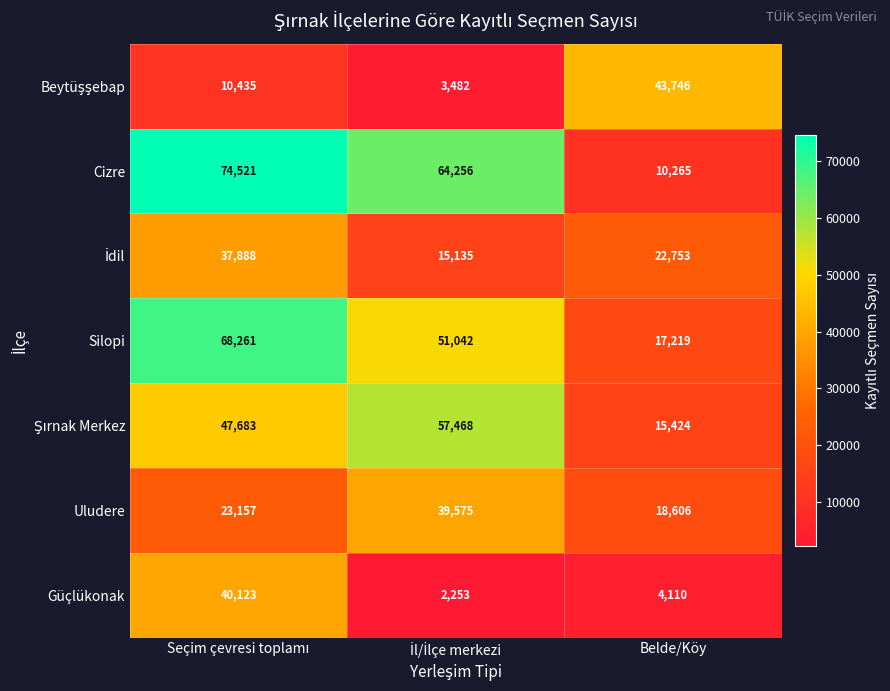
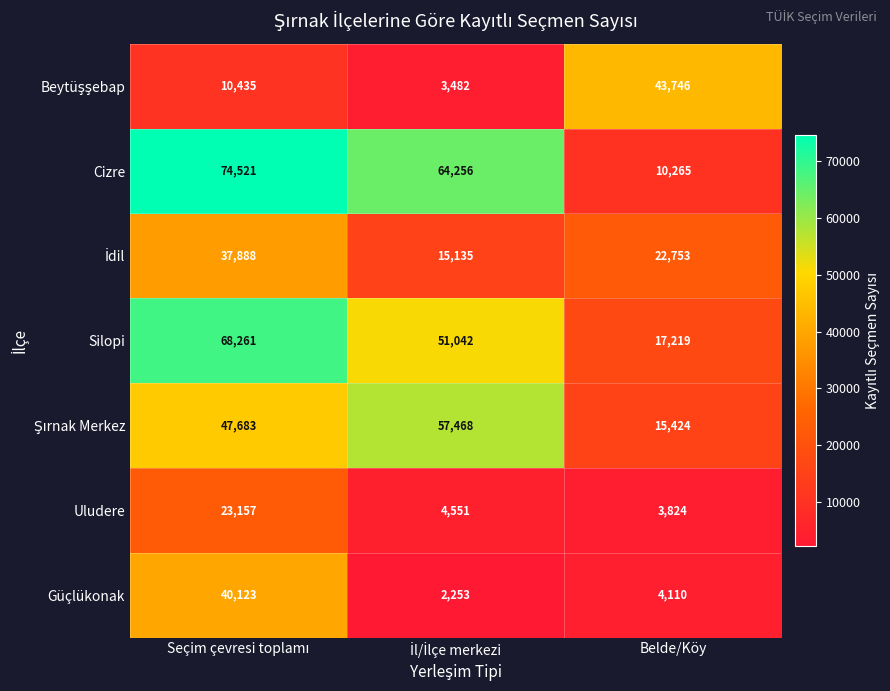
  {
    "Beytüşşebap": {
      "Seçim çevresi toplamı": "10,435",
      "İl/İlçe merkezi": "3,482",
      "Belde/Köy": "43,746"
    },
    "Cizre": {
      "Seçim çevresi toplamı": "74,521",
      "İl/İlçe merkezi": "64,256",
      "Belde/Köy": "10,265"
    },
    "İdil": {
      "Seçim çevresi toplamı": "37,888",
      "İl/İlçe merkezi": "15,135",
      "Belde/Köy": "22,753"
    },
    "Silopi": {
      "Seçim çevresi toplamı": "68,261",
      "İl/İlçe merkezi": "51,042",
      "Belde/Köy": "17,219"
    },
    "Şırnak Merkez": {
      "Seçim çevresi toplamı": "47,683",
      "İl/İlçe merkezi": "57,468",
      "Belde/Köy": "15,424"
    },
    "Uludere": {
      "Seçim çevresi toplamı": "23,157",
-     "İl/İlçe merkezi": "39,575",
-     "Belde/Köy": "18,606"
+     "İl/İlçe merkezi": "4,551",
+     "Belde/Köy": "3,824"
    },
    "Güçlükonak": {
      "Seçim çevresi toplamı": "40,123",
      "İl/İlçe merkezi": "2,253",
      "Belde/Köy": "4,110"
    }
  }
